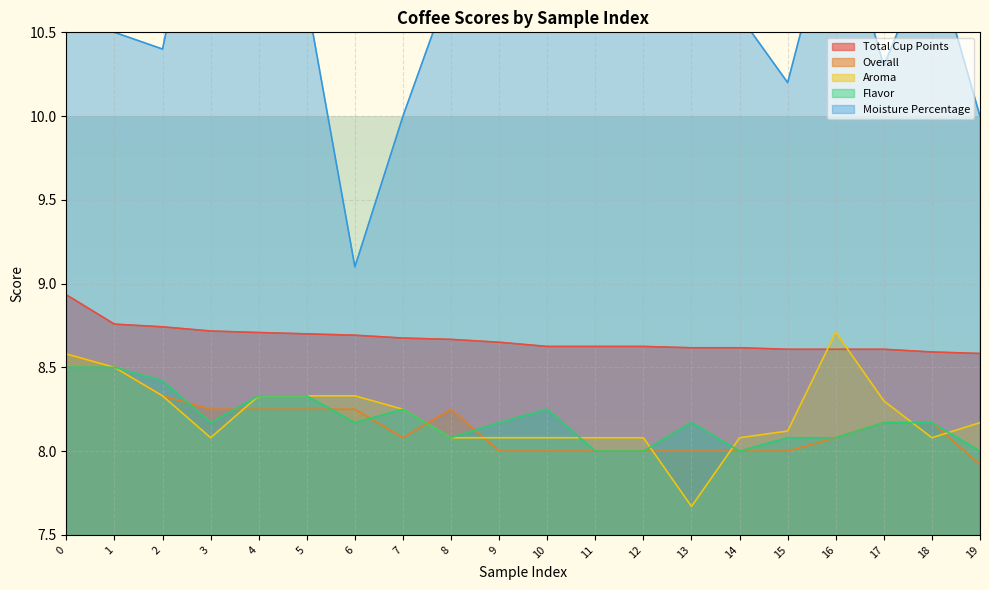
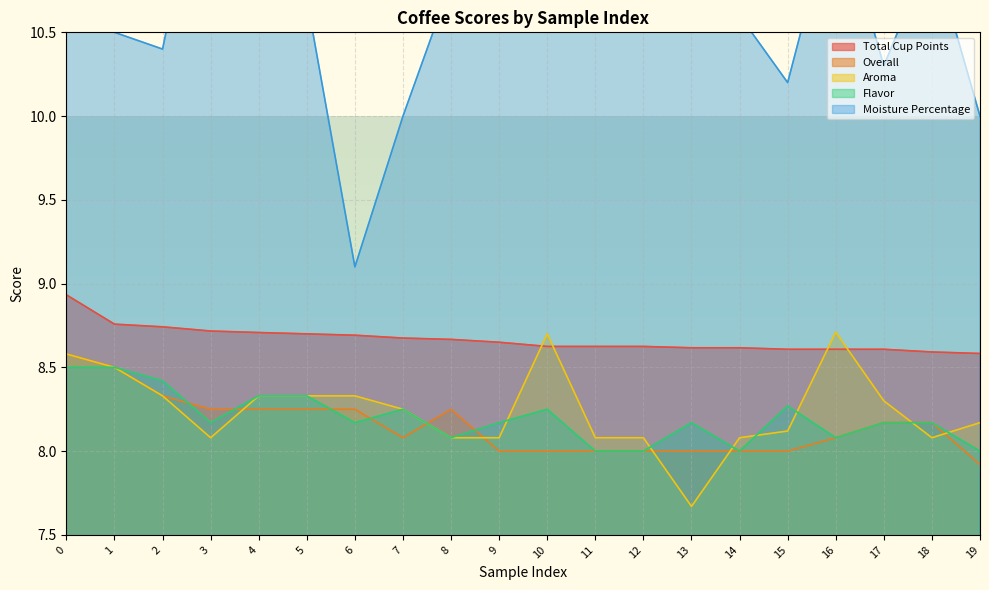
  {
    "Aroma": {
      "3": 8.08,
      "6": 8.33,
      "9": 8.08,
-     "10": 8.08,
+     "10": 8.70,
      "11": 8.08,
      "12": 8.08,
      "13": 7.67,
      "14": 8.08,
      "15": 8.12,
      "16": 8.71,
      "17": 8.30,
      "18": 8.08,
      "19": 8.17
    },
    "Flavor": {
      "0": 8.50,
      "2": 8.42,
      "3": 8.17,
      "6": 8.17,
      "9": 8.17,
      "10": 8.25,
      "13": 8.17,
-     "15": 8.08,
+     "15": 8.27,
      "19": 8.00
    },
    "Moisture Percentage": {
      "1": 10.50,
      "2": 10.40,
      "6": 9.10,
      "7": 10.00,
      "15": 10.20,
      "19": 10.00
    }
  }
